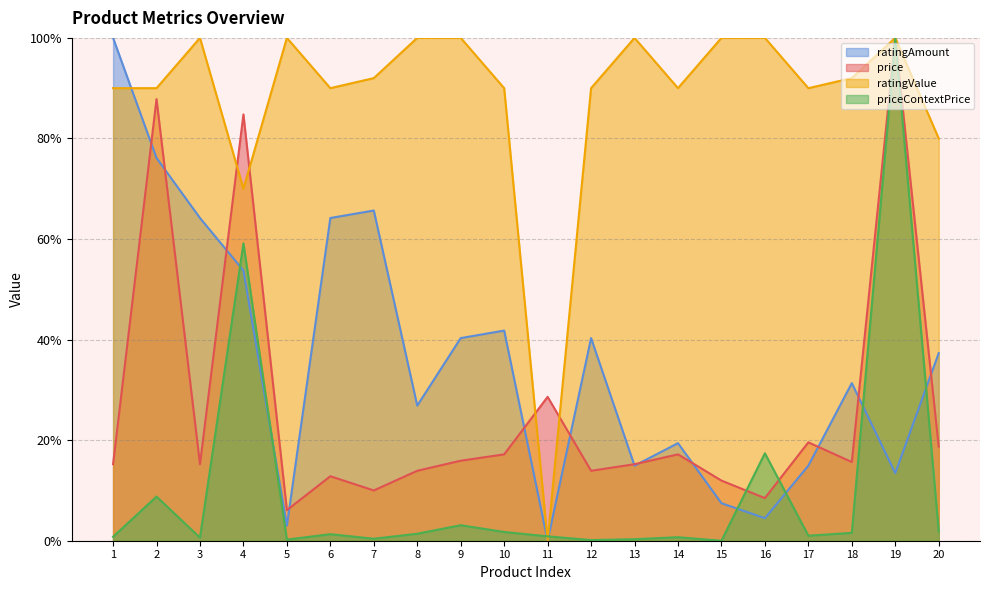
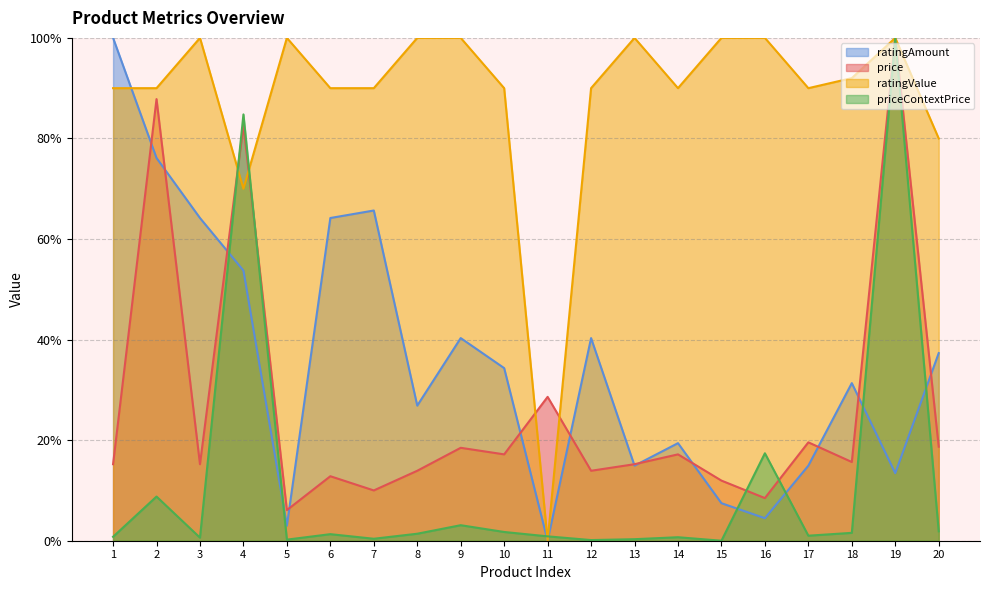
  {
    "ratingAmount": {
      "1": "100%",
      "2": "76%",
      "3": "64%",
      "4": "54%",
      "5": "3%",
      "6": "64%",
      "7": "66%",
      "8": "27%",
      "9": "40%",
-     "10": "42%",
+     "10": "34%",
      "12": "40%",
      "14": "19%",
      "15": "7%",
      "16": "4%",
      "17": "15%",
      "18": "31%",
      "19": "13%",
      "20": "37%"
    },
    "price": {
      "1": "15%",
      "2": "88%",
      "3": "15%",
-     "4": "85%",
+     "4": "83%",
      "5": "6%",
      "6": "13%",
      "7": "10%",
      "8": "14%",
-     "9": "16%",
+     "9": "18%",
      "10": "17%",
      "11": "29%",
      "12": "14%",
      "14": "17%",
      "15": "12%",
      "16": "8%",
      "17": "20%",
      "18": "16%",
      "20": "19%"
    },
    "ratingValue": {
      "1": "90%",
      "2": "90%",
      "3": "100%",
      "4": "70%",
      "5": "100%",
      "6": "90%",
-     "7": "92%",
+     "7": "90%",
      "8": "100%",
      "9": "100%",
      "10": "90%",
      "12": "90%",
      "13": "100%",
      "14": "90%",
      "15": "100%",
      "16": "100%",
      "17": "90%",
      "20": "80%"
    },
    "priceContextPrice": {
      "1": "1%",
      "2": "9%",
      "3": "1%",
-     "4": "59%",
+     "4": "85%",
      "5": "0%",
      "6": "1%",
      "7": "0%",
      "8": "1%",
      "9": "3%",
      "10": "2%",
      "11": "1%",
      "12": "0%",
      "13": "0%",
      "14": "1%",
      "15": "0%",
      "16": "17%",
      "17": "1%",
      "18": "2%",
      "20": "2%"
    }
  }
